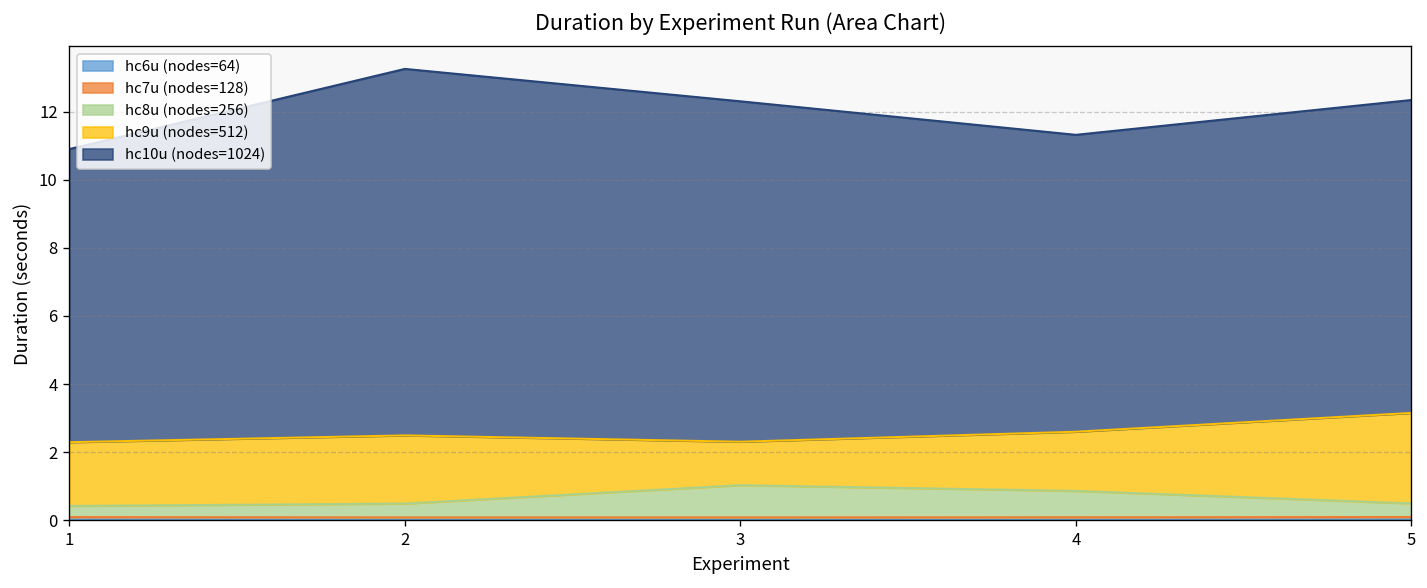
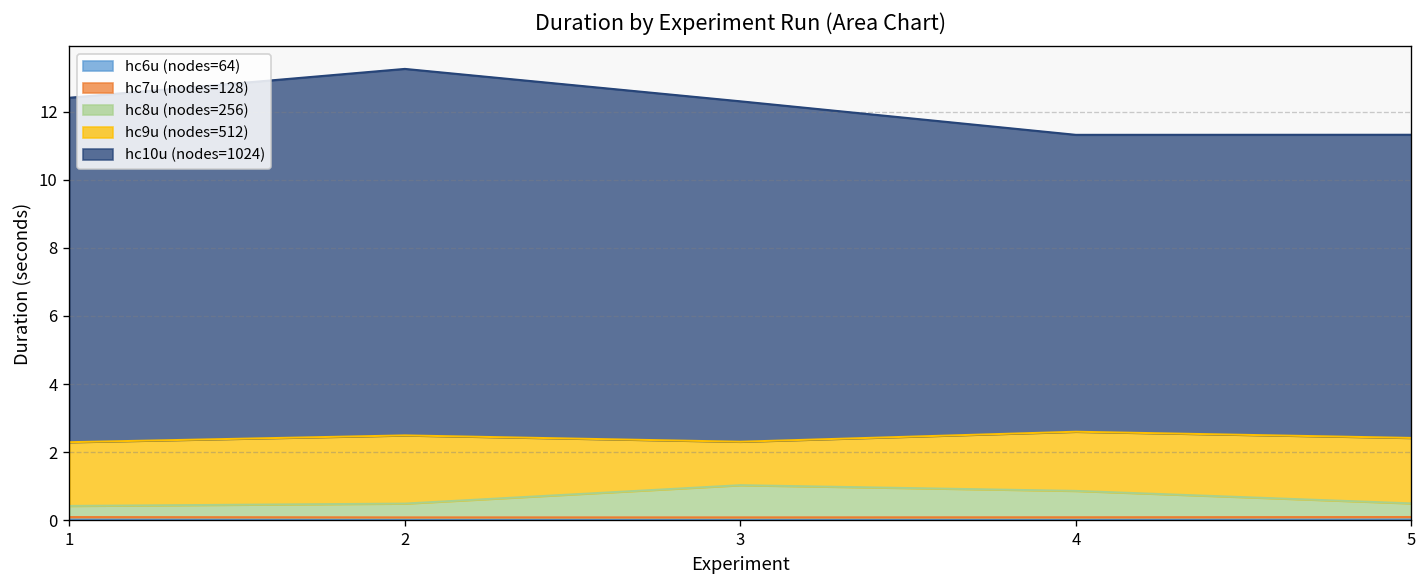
  {
    "hc8u (nodes=256)": {
      "1": 0.3,
      "2": 0.4,
      "3": 0.9,
      "4": 0.8,
      "5": 0.4
    },
    "hc9u (nodes=512)": {
      "1": 1.9,
      "2": 2.0,
      "3": 1.3,
      "4": 1.7,
-     "5": 2.7
+     "5": 1.9
    },
    "hc10u (nodes=1024)": {
-     "1": 8.6,
+     "1": 10.1,
      "2": 10.8,
      "3": 10.0,
      "4": 8.7,
-     "5": 9.2
+     "5": 8.9
    }
  }
